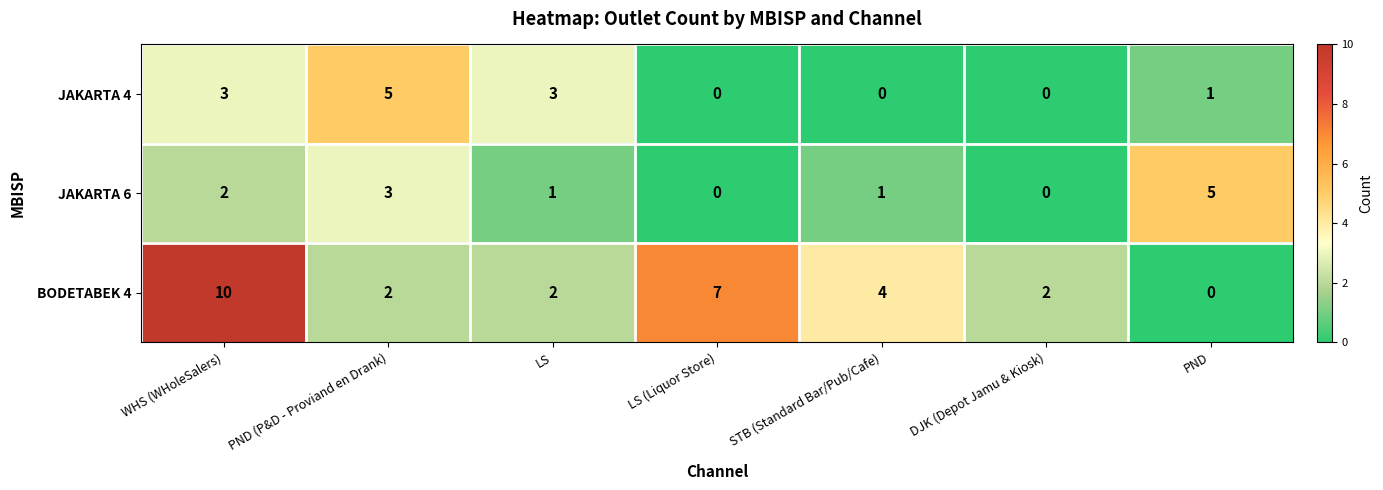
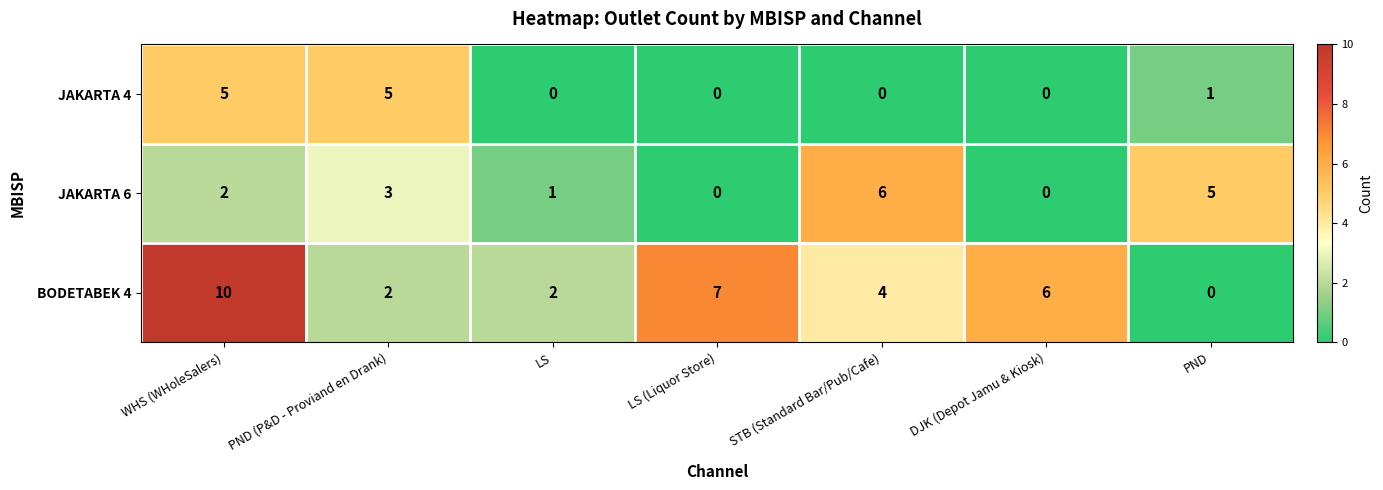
  {
    "JAKARTA 4": {
-     "WHS (WHoleSalers)": 3,
+     "WHS (WHoleSalers)": 5,
      "PND (P&D - Proviand en Drank)": 5,
-     "LS": 3,
+     "LS": 0,
      "LS (Liquor Store)": 0,
      "STB (Standard Bar/Pub/Cafe)": 0,
      "DJK (Depot Jamu & Kiosk)": 0,
      "PND": 1
    },
    "JAKARTA 6": {
      "WHS (WHoleSalers)": 2,
      "PND (P&D - Proviand en Drank)": 3,
      "LS": 1,
      "LS (Liquor Store)": 0,
-     "STB (Standard Bar/Pub/Cafe)": 1,
+     "STB (Standard Bar/Pub/Cafe)": 6,
      "DJK (Depot Jamu & Kiosk)": 0,
      "PND": 5
    },
    "BODETABEK 4": {
      "WHS (WHoleSalers)": 10,
      "PND (P&D - Proviand en Drank)": 2,
      "LS": 2,
      "LS (Liquor Store)": 7,
      "STB (Standard Bar/Pub/Cafe)": 4,
-     "DJK (Depot Jamu & Kiosk)": 2,
+     "DJK (Depot Jamu & Kiosk)": 6,
      "PND": 0
    }
  }
